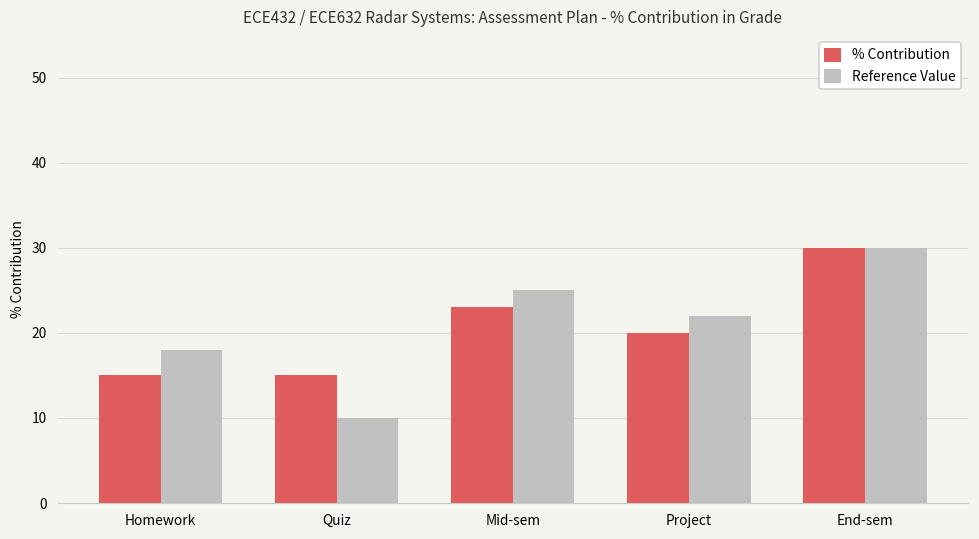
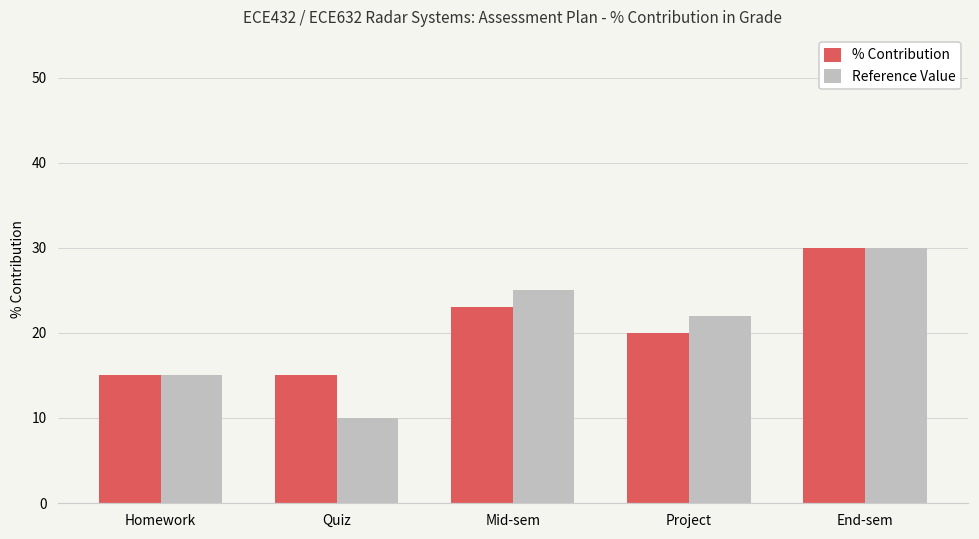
  {
    "% Contribution": {
      "Homework": 15,
      "Quiz": 15,
      "Mid-sem": 23,
      "Project": 20,
      "End-sem": 30
    },
    "Reference Value": {
-     "Homework": 18,
+     "Homework": 15,
      "Quiz": 10,
      "Mid-sem": 25,
      "Project": 22,
      "End-sem": 30
    }
  }
